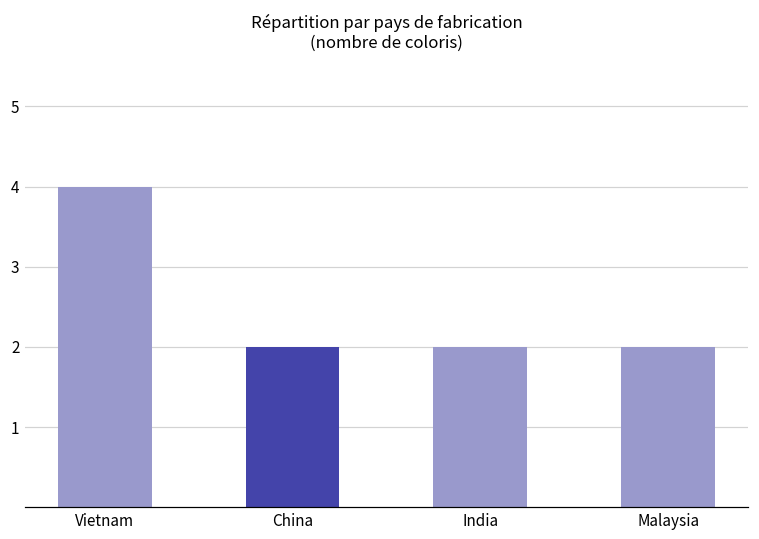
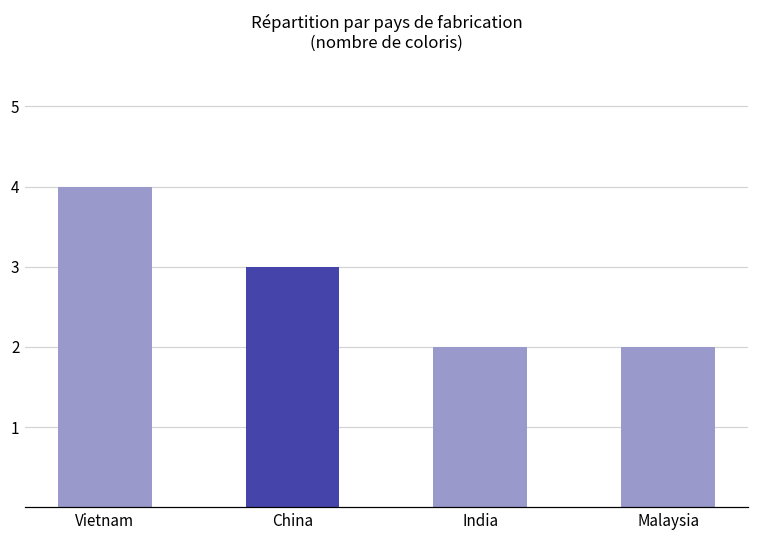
  {
    "Vietnam": 4,
-   "China": 2,
+   "China": 3,
    "India": 2,
    "Malaysia": 2
  }
